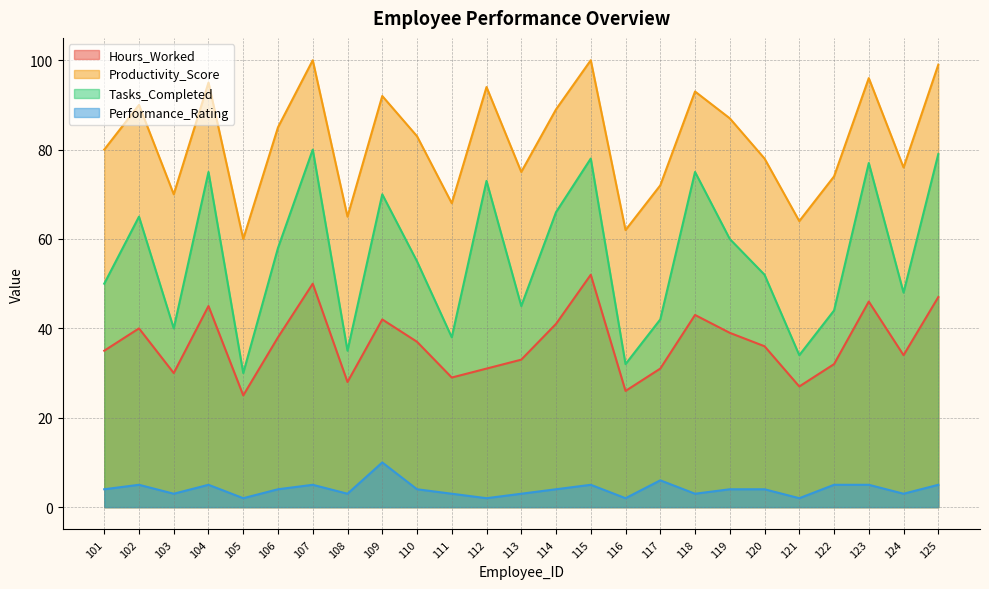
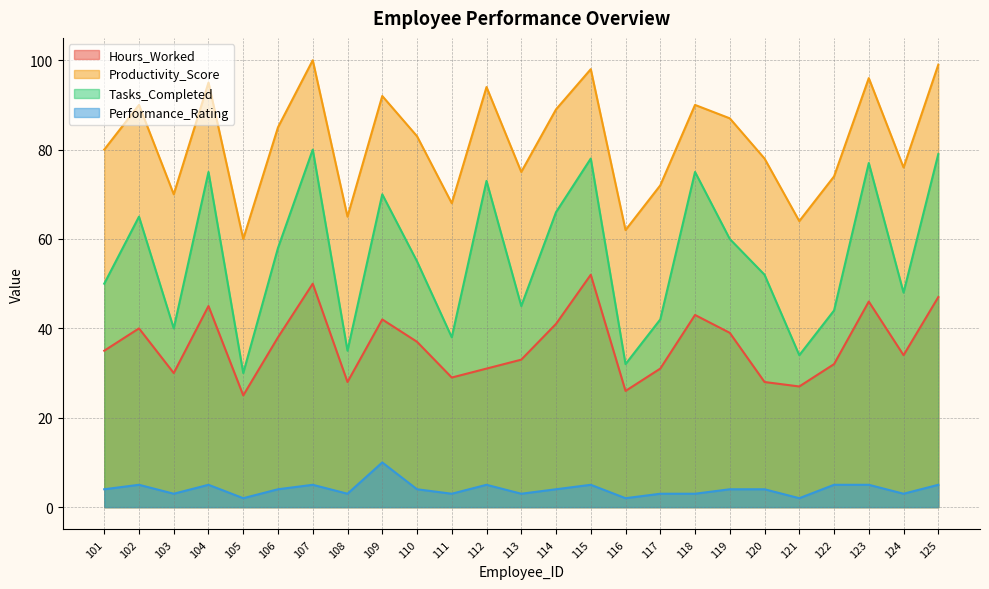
  {
    "Hours_Worked": {
      "101": 35,
      "102": 40,
      "103": 30,
      "104": 45,
      "105": 25,
      "106": 38,
      "107": 50,
      "108": 28,
      "109": 42,
      "110": 37,
      "111": 29,
      "112": 31,
      "113": 33,
      "114": 41,
      "115": 52,
      "116": 26,
      "117": 31,
      "118": 43,
      "119": 39,
-     "120": 36,
+     "120": 28,
      "121": 27,
      "122": 32,
      "123": 46,
      "124": 34,
      "125": 47
    },
    "Productivity_Score": {
      "101": 80,
      "103": 70,
      "105": 60,
      "106": 85,
      "107": 100,
      "108": 65,
      "109": 92,
      "110": 83,
      "111": 68,
      "112": 94,
      "113": 75,
      "114": 89,
-     "115": 100,
+     "115": 98,
      "116": 62,
      "117": 72,
-     "118": 93,
+     "118": 90,
      "119": 87,
      "120": 78,
      "121": 64,
      "122": 74,
      "123": 96,
      "124": 76,
      "125": 99
    },
    "Tasks_Completed": {
      "101": 50,
      "102": 65,
      "103": 40,
      "104": 75,
      "105": 30,
      "106": 58,
      "107": 80,
      "108": 35,
      "109": 70,
      "110": 55,
      "111": 38,
      "112": 73,
      "113": 45,
      "114": 66,
      "115": 78,
      "116": 32,
      "117": 42,
      "118": 75,
      "119": 60,
      "120": 52,
      "121": 34,
      "122": 44,
      "123": 77,
      "124": 48,
      "125": 79
    },
    "Performance_Rating": {
      "101": 4,
      "102": 5,
      "103": 3,
      "104": 5,
      "105": 2,
      "106": 4,
      "107": 5,
      "108": 3,
      "109": 10,
      "110": 4,
      "111": 3,
-     "112": 2,
+     "112": 5,
      "113": 3,
      "114": 4,
      "115": 5,
      "116": 2,
-     "117": 6,
+     "117": 3,
      "118": 3,
      "119": 4,
      "120": 4,
      "121": 2,
      "122": 5,
      "123": 5,
      "124": 3,
      "125": 5
    }
  }
